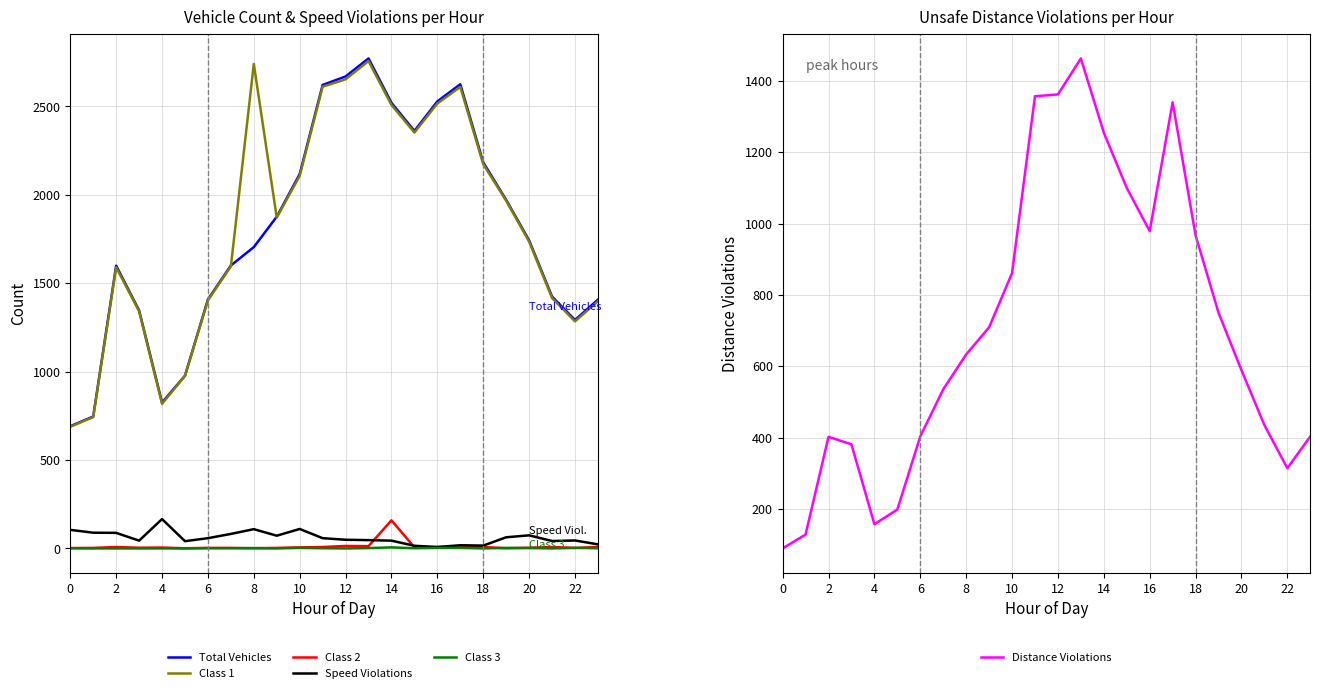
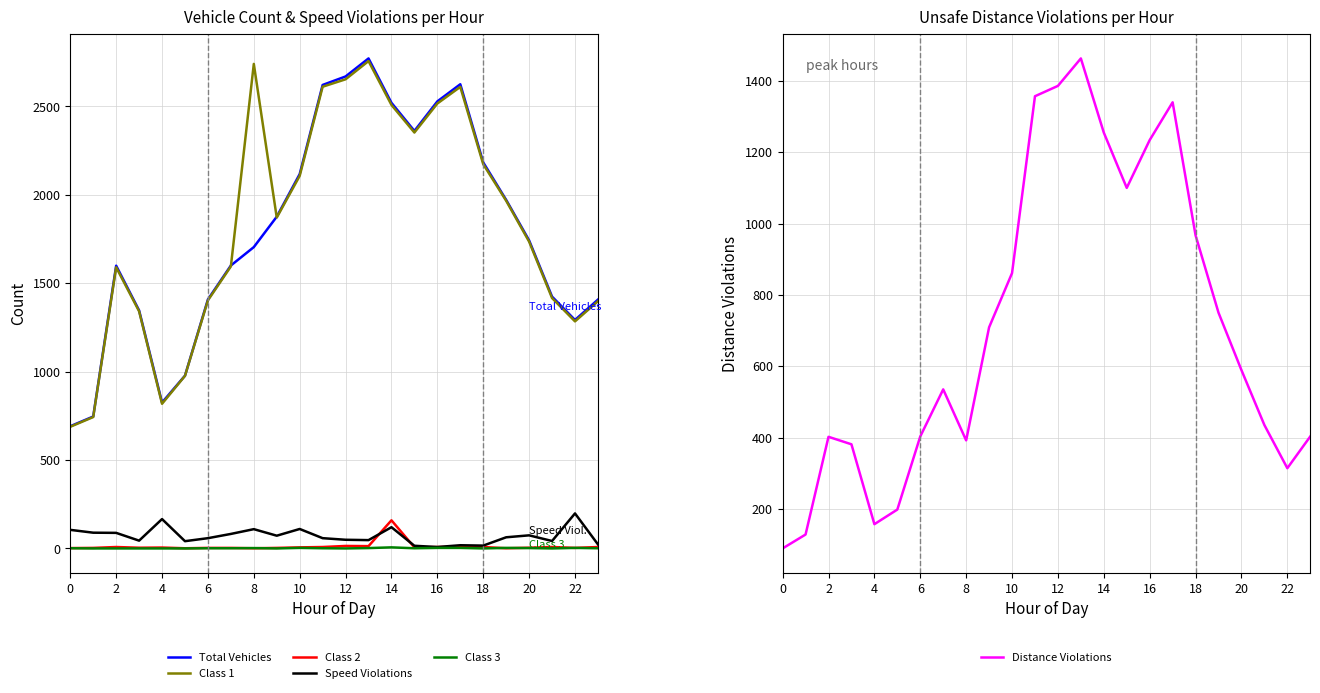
  {
    "Vehicle Count & Speed Violations per Hour": {
      "Total Vehicles": {
        "8": 1700,
        "12": 2670
      },
      "Class 1": {
        "8": 2740,
        "12": 2650
      },
      "Class 2": {
        "14": 160
      },
      "Speed Violations": {
        "0": 110,
        "2": 90,
        "4": 170,
        "6": 60,
        "8": 110,
        "10": 110,
        "12": 50,
-       "14": 40,
+       "14": 120,
        "20": 70,
-       "22": 50
+       "22": 200
      },
      "Class 3": {
        "14": 10
      }
    },
    "Unsafe Distance Violations per Hour": {
      "0": 90,
      "2": 400,
      "4": 160,
      "6": 400,
-     "8": 630,
+     "8": 390,
      "10": 860,
-     "12": 1360,
+     "12": 1390,
      "14": 1260,
-     "16": 980,
+     "16": 1230,
      "18": 970,
      "20": 590,
      "22": 310
    }
  }
